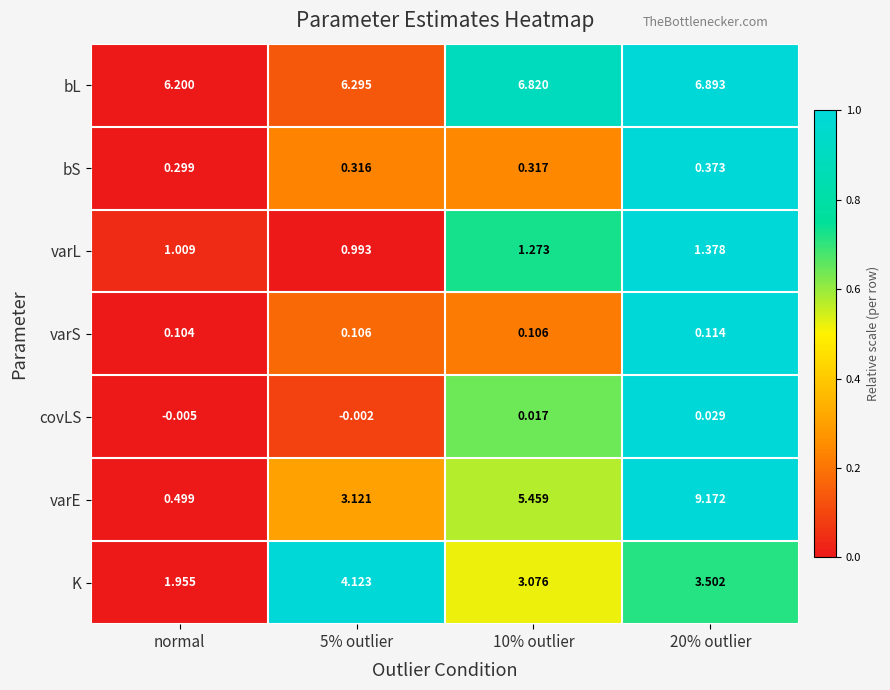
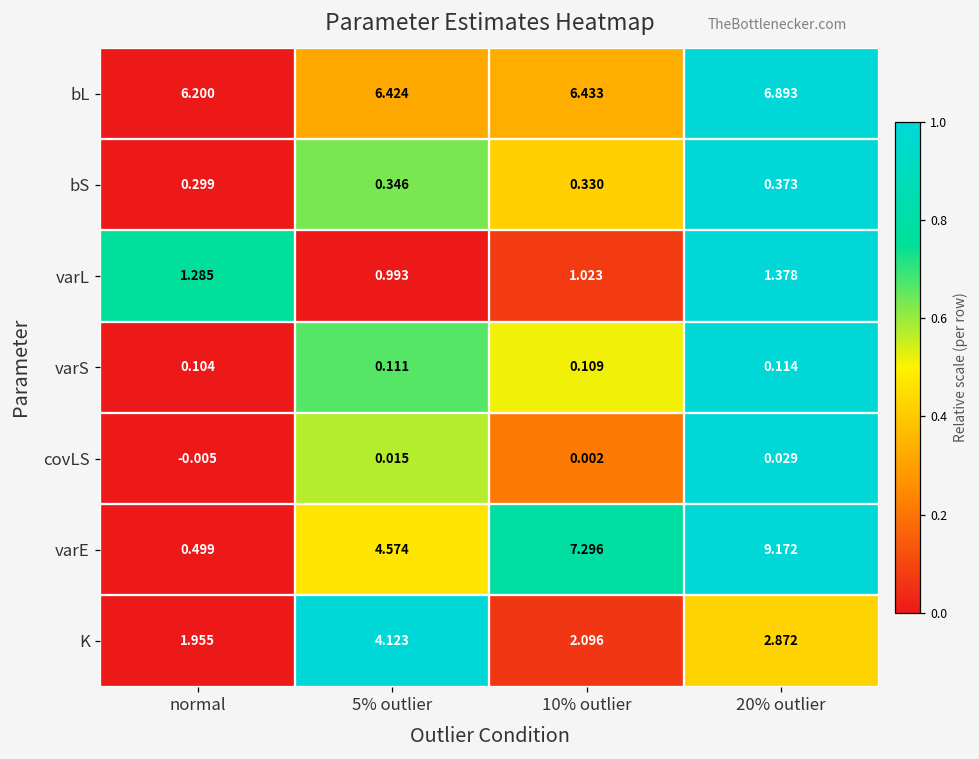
  {
    "bL": {
      "normal": 6.200,
-     "5% outlier": 6.295,
-     "10% outlier": 6.820,
+     "5% outlier": 6.424,
+     "10% outlier": 6.433,
      "20% outlier": 6.893
    },
    "bS": {
      "normal": 0.299,
-     "5% outlier": 0.316,
-     "10% outlier": 0.317,
+     "5% outlier": 0.346,
+     "10% outlier": 0.330,
      "20% outlier": 0.373
    },
    "varL": {
-     "normal": 1.009,
+     "normal": 1.285,
      "5% outlier": 0.993,
-     "10% outlier": 1.273,
+     "10% outlier": 1.023,
      "20% outlier": 1.378
    },
    "varS": {
      "normal": 0.104,
-     "5% outlier": 0.106,
-     "10% outlier": 0.106,
+     "5% outlier": 0.111,
+     "10% outlier": 0.109,
      "20% outlier": 0.114
    },
    "covLS": {
      "normal": -0.005,
-     "5% outlier": -0.002,
-     "10% outlier": 0.017,
+     "5% outlier": 0.015,
+     "10% outlier": 0.002,
      "20% outlier": 0.029
    },
    "varE": {
      "normal": 0.499,
-     "5% outlier": 3.121,
-     "10% outlier": 5.459,
+     "5% outlier": 4.574,
+     "10% outlier": 7.296,
      "20% outlier": 9.172
    },
    "K": {
      "normal": 1.955,
      "5% outlier": 4.123,
-     "10% outlier": 3.076,
-     "20% outlier": 3.502
+     "10% outlier": 2.096,
+     "20% outlier": 2.872
    }
  }
